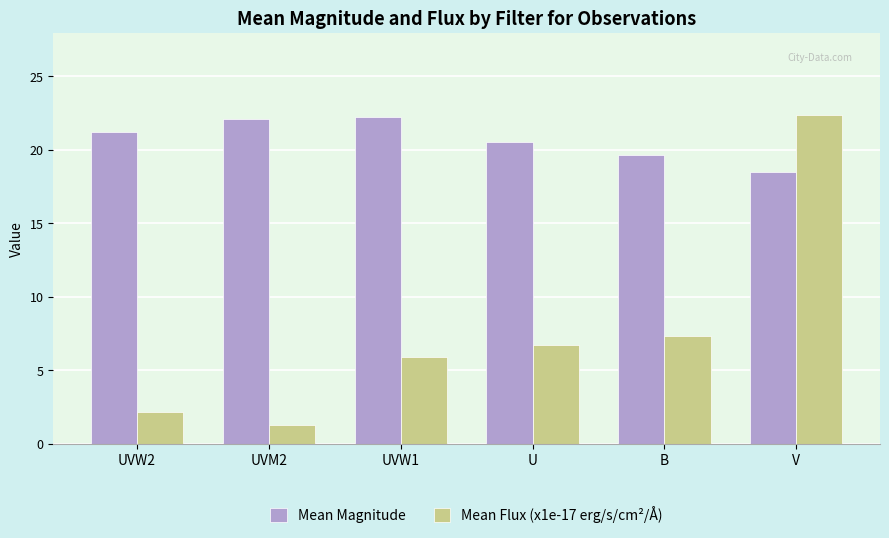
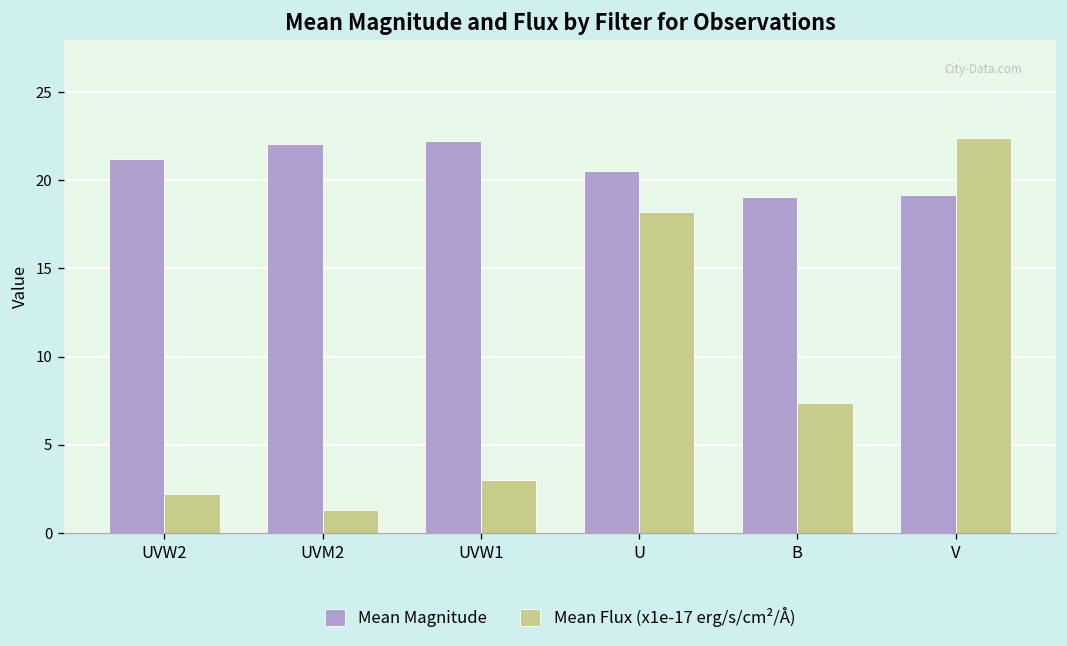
  {
    "Mean Magnitude": {
      "UVW2": 21.2,
      "UVM2": 22.1,
      "UVW1": 22.2,
      "U": 20.5,
-     "B": 19.7,
-     "V": 18.5
+     "B": 19.0,
+     "V": 19.1
    },
    "Mean Flux (x1e-17 erg/s/cm²/Å)": {
      "UVW2": 2.2,
      "UVM2": 1.3,
-     "UVW1": 5.9,
-     "U": 6.7,
+     "UVW1": 3.0,
+     "U": 18.2,
      "B": 7.3,
      "V": 22.4
    }
  }
